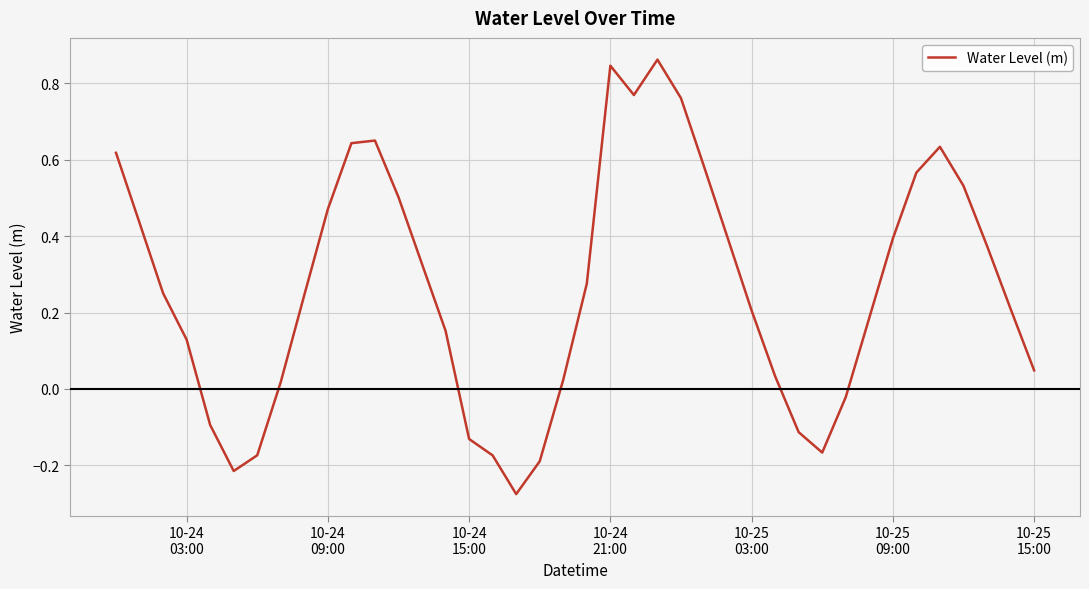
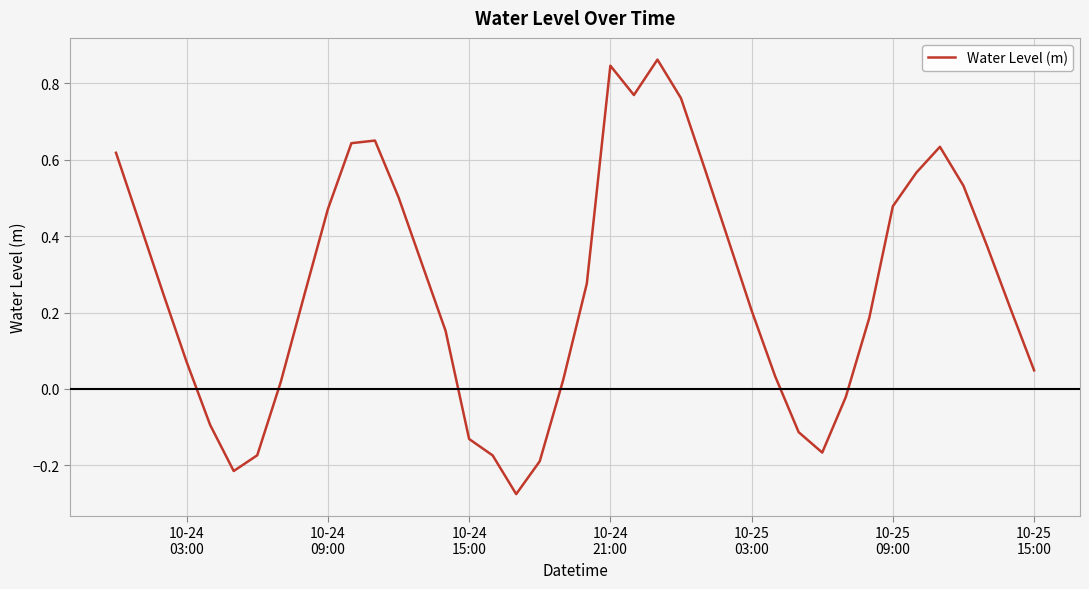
  {
-   "10-24 03:00": 0.13,
+   "10-24 03:00": 0.07,
    "10-24 09:00": 0.47,
    "10-24 15:00": -0.13,
    "10-24 21:00": 0.85,
    "10-25 03:00": 0.21,
-   "10-25 09:00": 0.39,
+   "10-25 09:00": 0.48,
    "10-25 15:00": 0.05
  }
